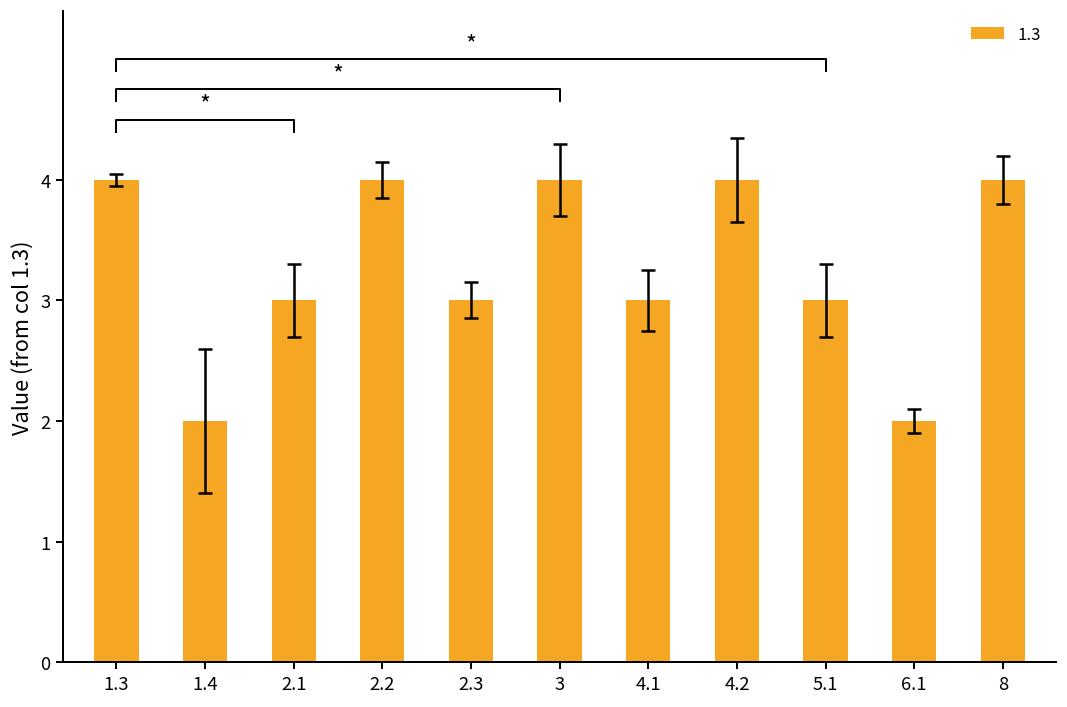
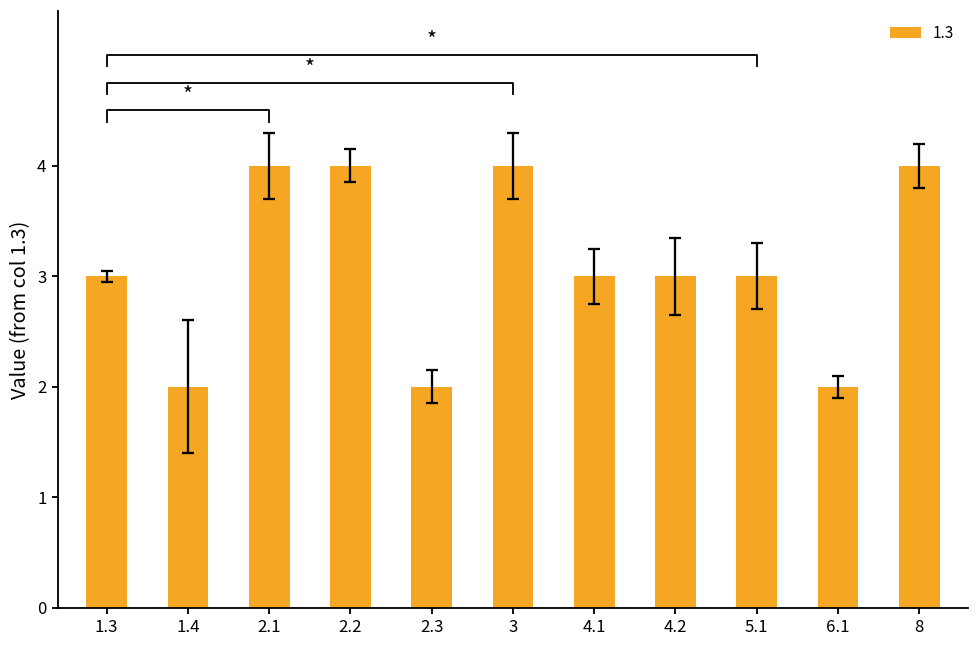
  {
    "1.3": {
-     "1.3": 4,
+     "1.3": 3,
      "1.4": 2,
-     "2.1": 3,
+     "2.1": 4,
      "2.2": 4,
-     "2.3": 3,
+     "2.3": 2,
      "3": 4,
      "4.1": 3,
-     "4.2": 4,
+     "4.2": 3,
      "5.1": 3,
      "6.1": 2,
      "8": 4
    }
  }
